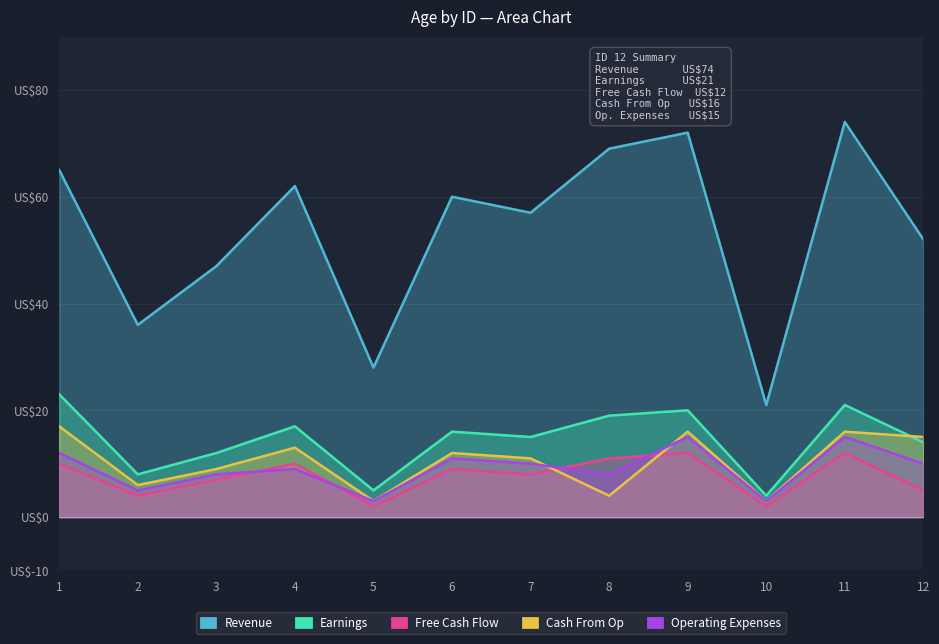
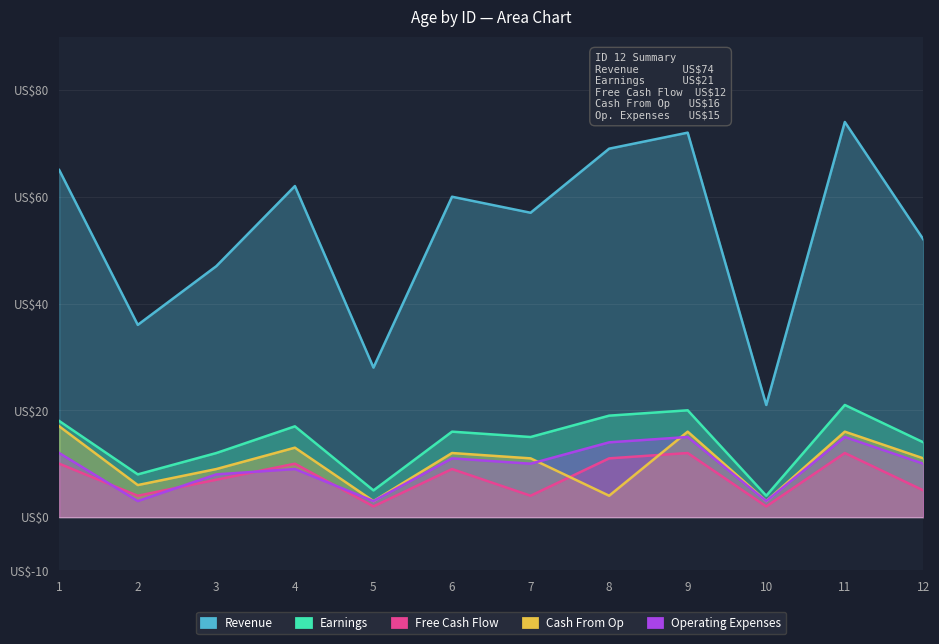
  {
    "Revenue": {
      "1": "US$65",
      "2": "US$36",
      "3": "US$47",
      "4": "US$62",
      "5": "US$28",
      "6": "US$60",
      "7": "US$57",
      "8": "US$69",
      "9": "US$72",
      "10": "US$21",
      "11": "US$74",
      "12": "US$52"
    },
    "Earnings": {
-     "1": "US$23",
+     "1": "US$18",
      "2": "US$8",
      "3": "US$12",
      "4": "US$17",
      "5": "US$5",
      "6": "US$16",
      "7": "US$15",
      "8": "US$19",
      "9": "US$20",
      "10": "US$4",
      "11": "US$21",
      "12": "US$14"
    },
    "Free Cash Flow": {
      "1": "US$10",
      "2": "US$4",
      "3": "US$7",
      "4": "US$10",
      "5": "US$2",
      "6": "US$9",
-     "7": "US$8",
+     "7": "US$4",
      "8": "US$11",
      "9": "US$12",
      "10": "US$2",
      "11": "US$12",
      "12": "US$5"
    },
    "Cash From Op": {
      "1": "US$17",
      "2": "US$6",
      "3": "US$9",
      "4": "US$13",
      "6": "US$12",
      "7": "US$11",
      "8": "US$4",
      "9": "US$16",
      "11": "US$16",
-     "12": "US$15"
+     "12": "US$11"
    },
    "Operating Expenses": {
      "1": "US$12",
-     "2": "US$5",
+     "2": "US$3",
      "3": "US$8",
      "4": "US$9",
      "6": "US$11",
      "7": "US$10",
-     "8": "US$8",
+     "8": "US$14",
      "9": "US$15",
      "11": "US$15",
      "12": "US$10"
    }
  }
